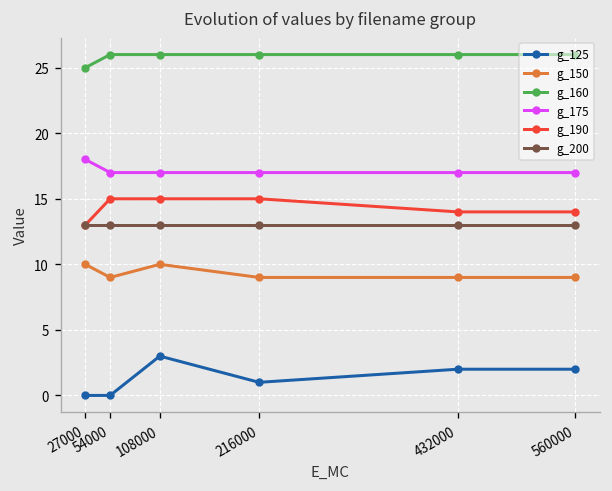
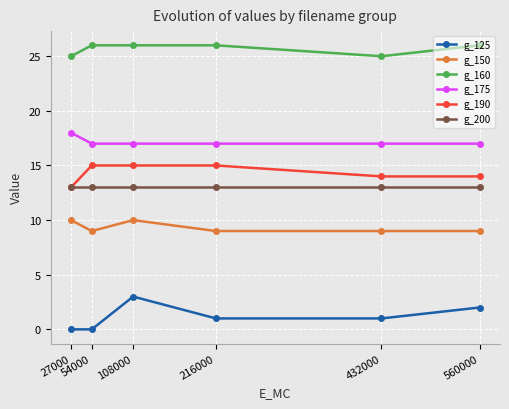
  {
    "g_125": {
      "27000": 0,
      "54000": 0,
      "108000": 3,
      "216000": 1,
-     "432000": 2,
+     "432000": 1,
      "560000": 2
    },
    "g_160": {
      "27000": 25,
      "54000": 26,
      "108000": 26,
      "216000": 26,
-     "432000": 26
+     "432000": 25
    },
    "g_175": {
      "27000": 18,
      "54000": 17,
      "108000": 17,
      "216000": 17,
      "432000": 17,
      "560000": 17
    },
    "g_200": {
      "54000": 13,
      "108000": 13,
      "216000": 13,
      "432000": 13,
      "560000": 13
    }
  }
